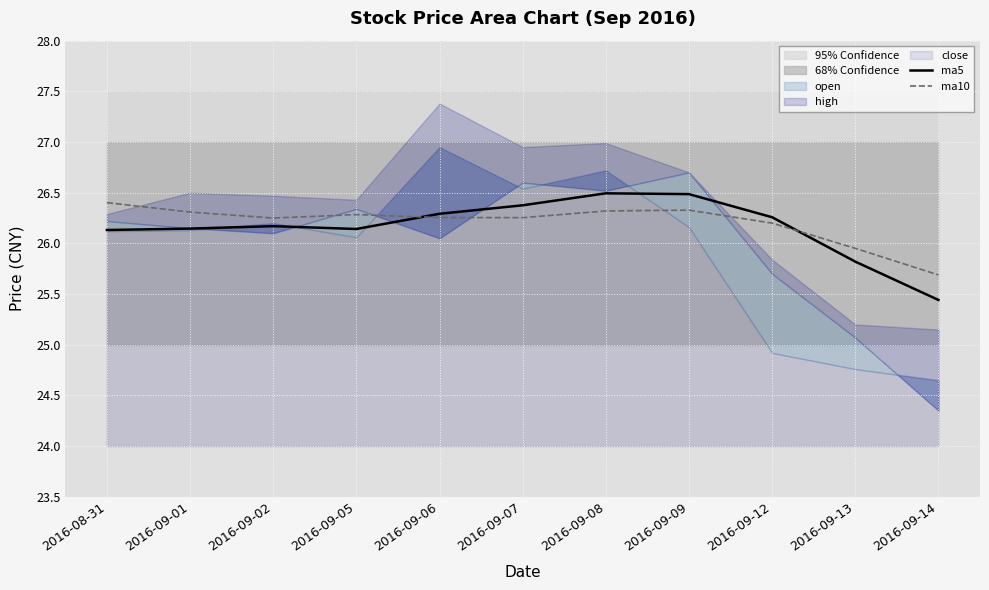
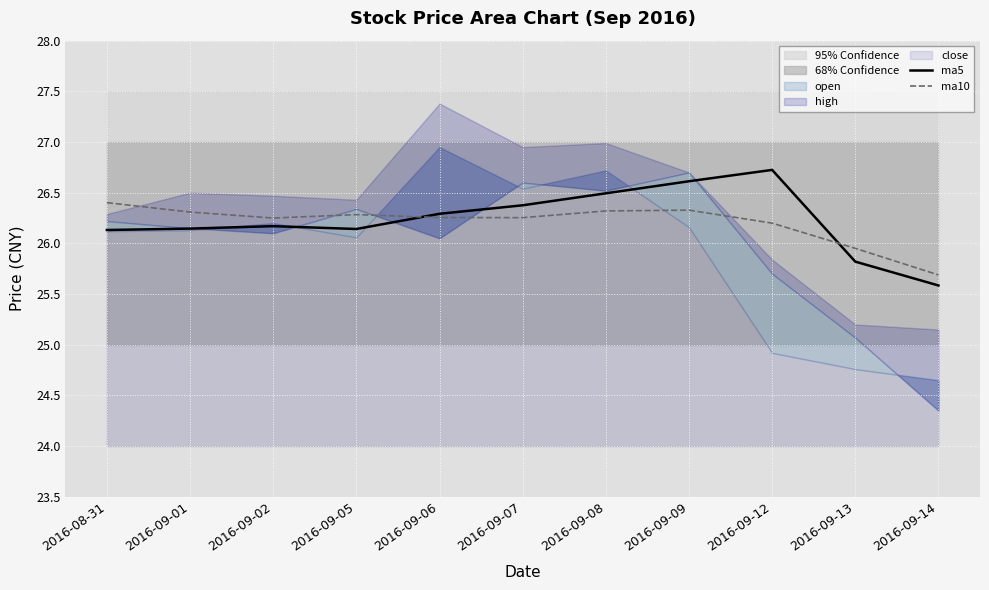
  {
    "ma5": {
      "2016-09-02": 26.17,
      "2016-09-05": 26.14,
      "2016-09-06": 26.29,
      "2016-09-07": 26.38,
      "2016-09-08": 26.49,
-     "2016-09-09": 26.49,
-     "2016-09-12": 26.26,
+     "2016-09-09": 26.61,
+     "2016-09-12": 26.73,
      "2016-09-13": 25.82,
-     "2016-09-14": 25.44
+     "2016-09-14": 25.59
    },
    "ma10": {
      "2016-08-31": 26.40,
      "2016-09-01": 26.31,
      "2016-09-02": 26.25,
      "2016-09-05": 26.28,
      "2016-09-06": 26.26,
      "2016-09-07": 26.25,
      "2016-09-08": 26.32,
      "2016-09-09": 26.33,
      "2016-09-12": 26.20,
      "2016-09-13": 25.95,
      "2016-09-14": 25.69
    }
  }
